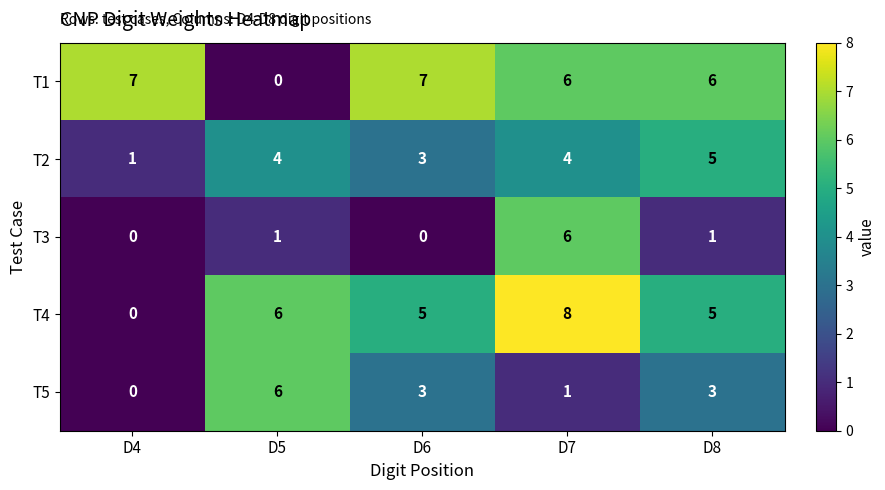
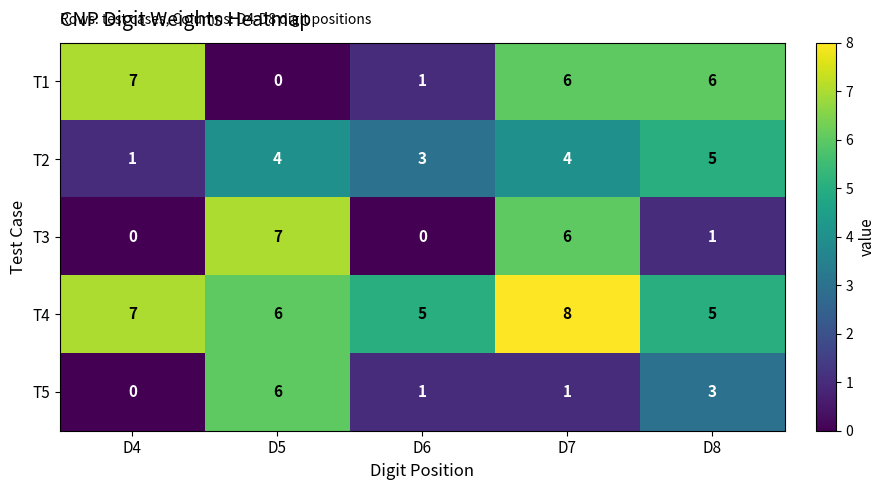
  {
    "T1": {
      "D4": 7,
      "D5": 0,
-     "D6": 7,
+     "D6": 1,
      "D7": 6,
      "D8": 6
    },
    "T2": {
      "D4": 1,
      "D5": 4,
      "D6": 3,
      "D7": 4,
      "D8": 5
    },
    "T3": {
      "D4": 0,
-     "D5": 1,
+     "D5": 7,
      "D6": 0,
      "D7": 6,
      "D8": 1
    },
    "T4": {
-     "D4": 0,
+     "D4": 7,
      "D5": 6,
      "D6": 5,
      "D7": 8,
      "D8": 5
    },
    "T5": {
      "D4": 0,
      "D5": 6,
-     "D6": 3,
+     "D6": 1,
      "D7": 1,
      "D8": 3
    }
  }
